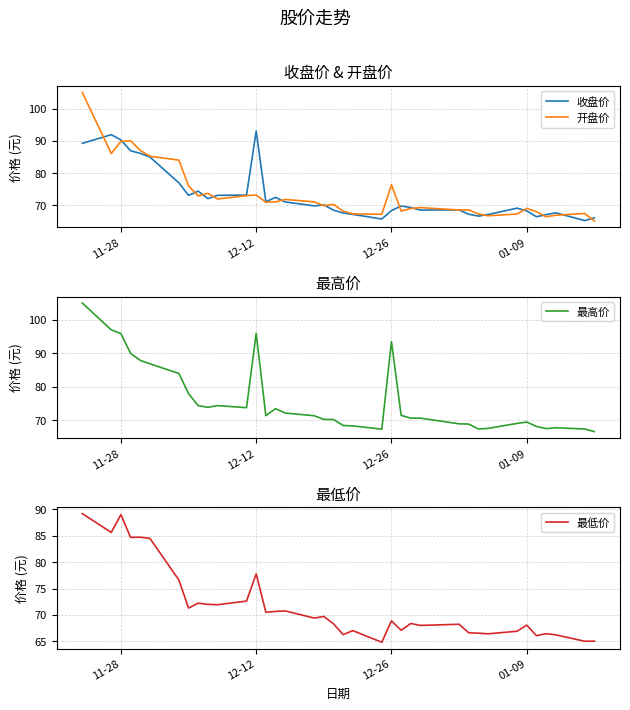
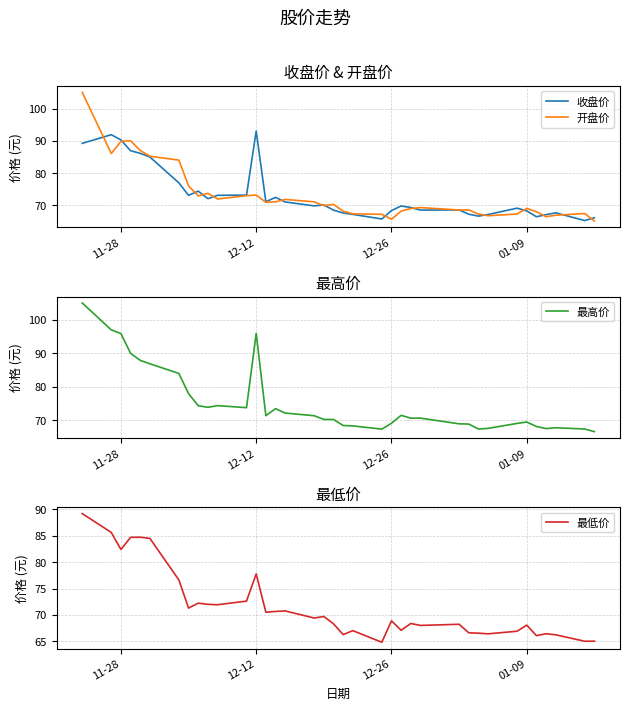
  {
    "收盘价 & 开盘价": {
      "收盘价": {
        "12-12": 93,
        "12-26": 68
      },
      "开盘价": {
        "12-12": 73,
-       "12-26": 76
+       "12-26": 66
      }
    },
    "最高价": {
      "11-28": 96,
      "12-12": 96,
-     "12-26": 94,
+     "12-26": 69,
      "01-09": 70
    },
    "最低价": {
-     "11-28": 89,
+     "11-28": 82,
      "12-12": 78,
      "12-26": 69,
      "01-09": 68
    }
  }
